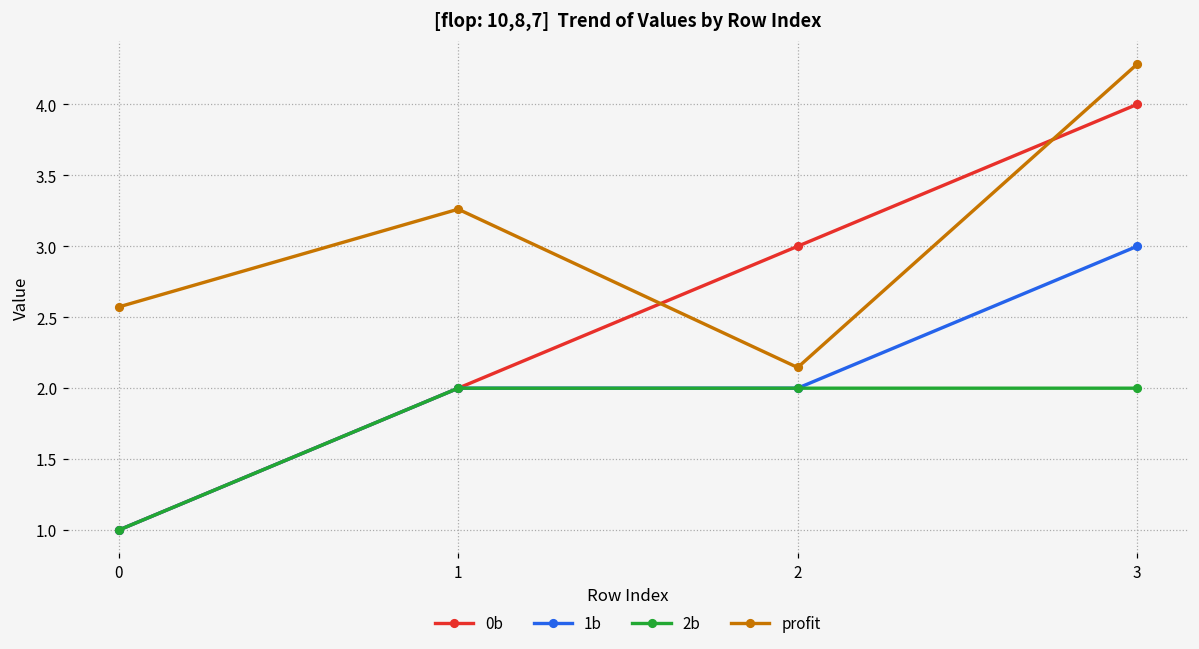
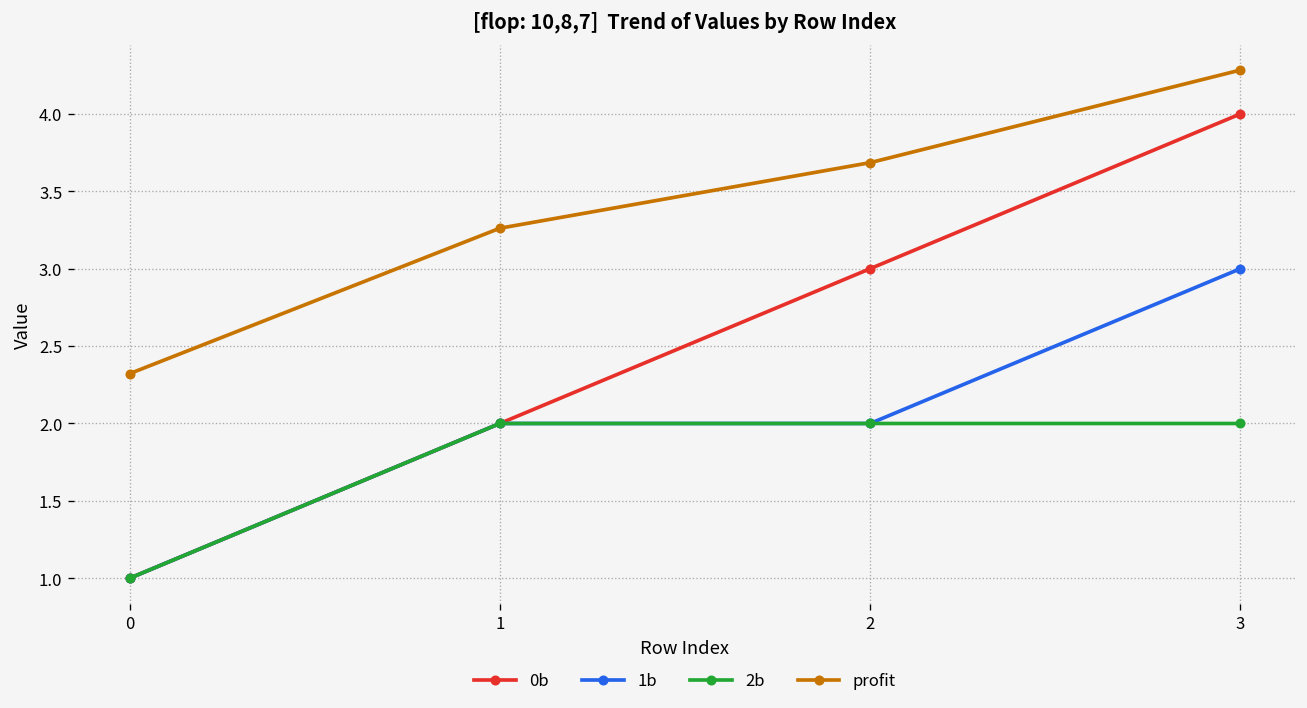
  {
    "0b": {
      "2": 3.00,
      "3": 4.00
    },
    "1b": {
      "3": 3.00
    },
    "2b": {
      "3": 2.00
    },
    "profit": {
-     "0": 2.57,
+     "0": 2.32,
      "1": 3.26,
-     "2": 2.15,
+     "2": 3.68,
      "3": 4.28
    }
  }
